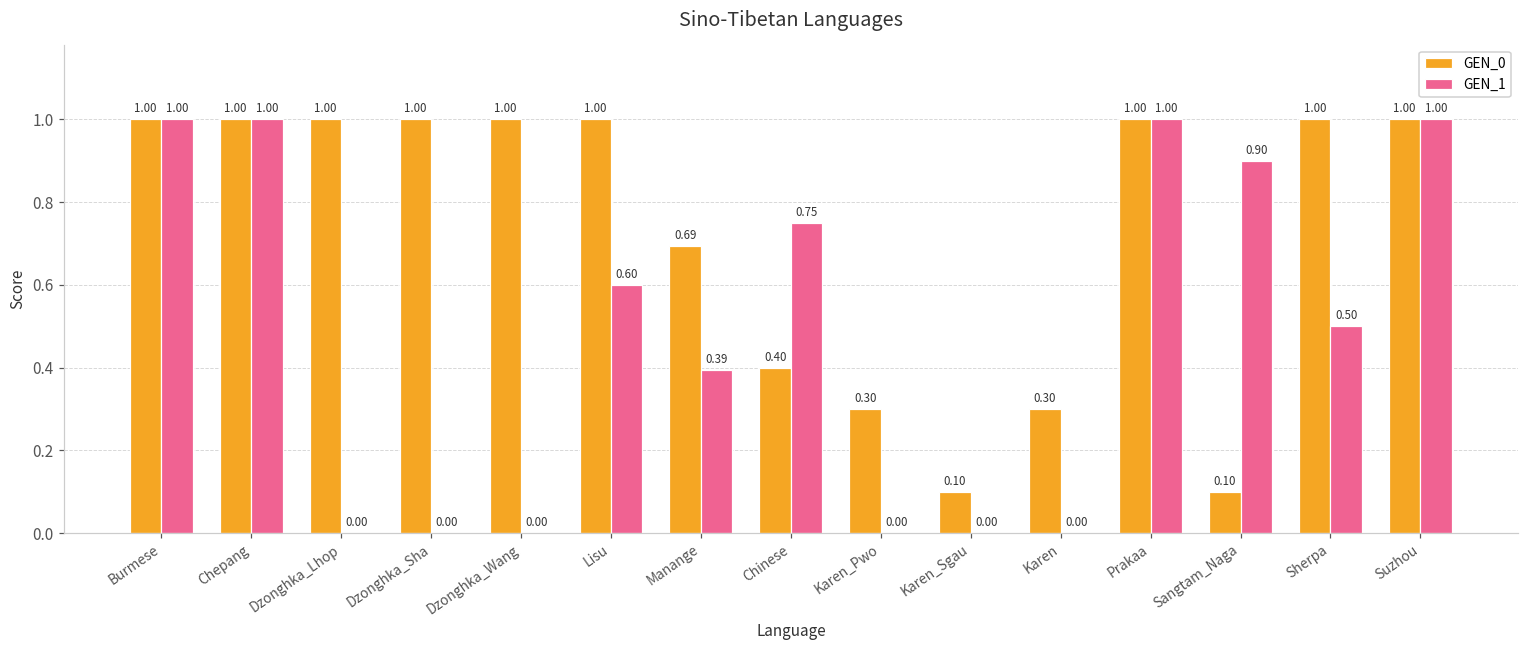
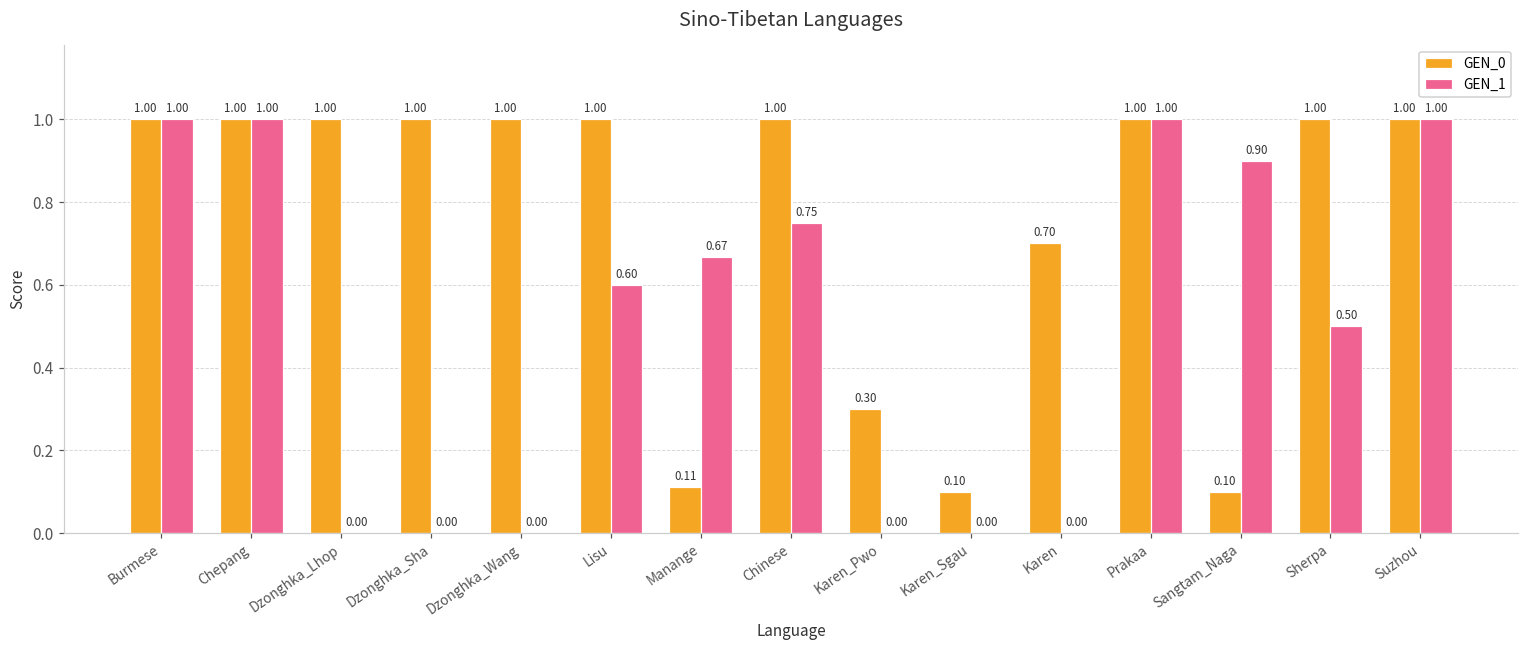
  {
    "GEN_0": {
      "Burmese": 1.00,
      "Chepang": 1.00,
      "Dzonghka_Lhop": 1.00,
      "Dzonghka_Sha": 1.00,
      "Dzonghka_Wang": 1.00,
      "Lisu": 1.00,
-     "Manange": 0.69,
-     "Chinese": 0.40,
+     "Manange": 0.11,
+     "Chinese": 1.00,
      "Karen_Pwo": 0.30,
      "Karen_Sgau": 0.10,
-     "Karen": 0.30,
+     "Karen": 0.70,
      "Prakaa": 1.00,
      "Sangtam_Naga": 0.10,
      "Sherpa": 1.00,
      "Suzhou": 1.00
    },
    "GEN_1": {
      "Burmese": 1.00,
      "Chepang": 1.00,
      "Dzonghka_Lhop": 0.00,
      "Dzonghka_Sha": 0.00,
      "Dzonghka_Wang": 0.00,
      "Lisu": 0.60,
-     "Manange": 0.39,
+     "Manange": 0.67,
      "Chinese": 0.75,
      "Karen_Pwo": 0.00,
      "Karen_Sgau": 0.00,
      "Karen": 0.00,
      "Prakaa": 1.00,
      "Sangtam_Naga": 0.90,
      "Sherpa": 0.50,
      "Suzhou": 1.00
    }
  }
